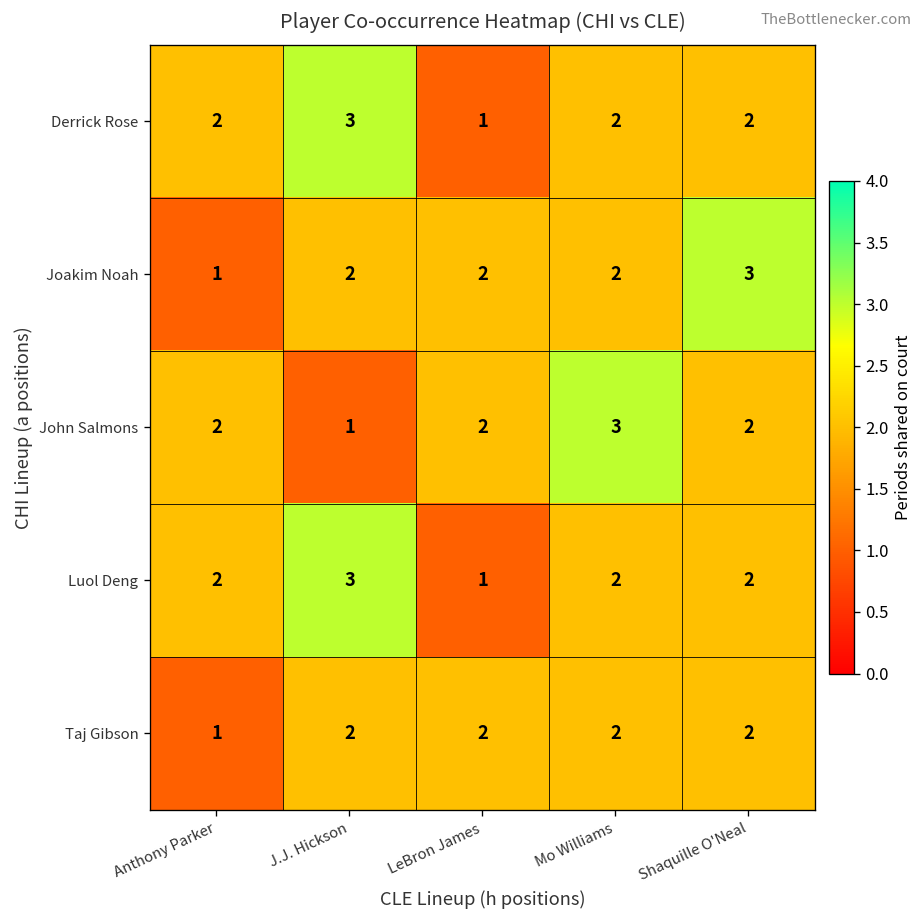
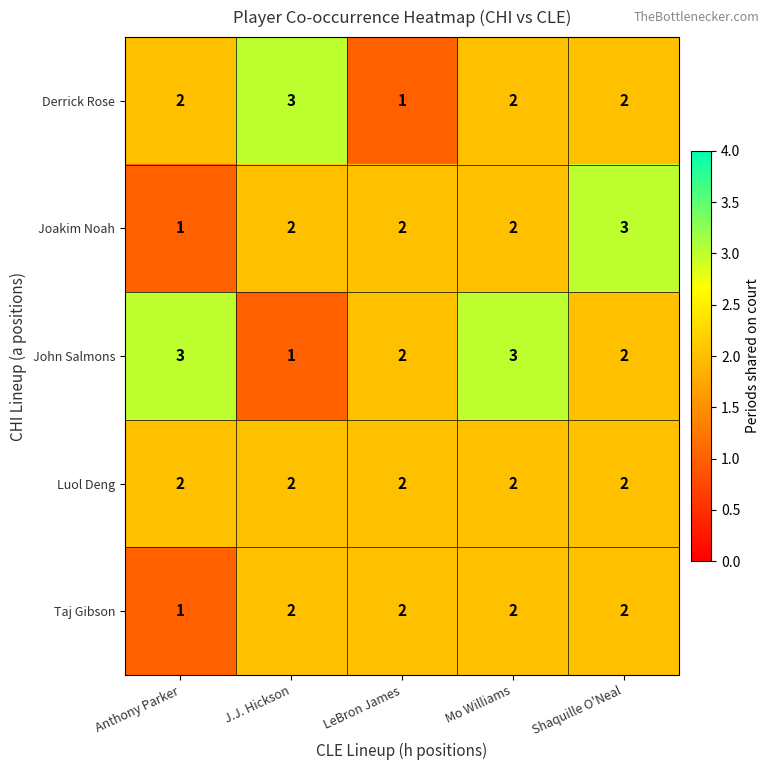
  {
    "Derrick Rose": {
      "Anthony Parker": 2,
      "J.J. Hickson": 3,
      "LeBron James": 1,
      "Mo Williams": 2,
      "Shaquille O'Neal": 2
    },
    "Joakim Noah": {
      "Anthony Parker": 1,
      "J.J. Hickson": 2,
      "LeBron James": 2,
      "Mo Williams": 2,
      "Shaquille O'Neal": 3
    },
    "John Salmons": {
-     "Anthony Parker": 2,
+     "Anthony Parker": 3,
      "J.J. Hickson": 1,
      "LeBron James": 2,
      "Mo Williams": 3,
      "Shaquille O'Neal": 2
    },
    "Luol Deng": {
      "Anthony Parker": 2,
-     "J.J. Hickson": 3,
-     "LeBron James": 1,
+     "J.J. Hickson": 2,
+     "LeBron James": 2,
      "Mo Williams": 2,
      "Shaquille O'Neal": 2
    },
    "Taj Gibson": {
      "Anthony Parker": 1,
      "J.J. Hickson": 2,
      "LeBron James": 2,
      "Mo Williams": 2,
      "Shaquille O'Neal": 2
    }
  }
